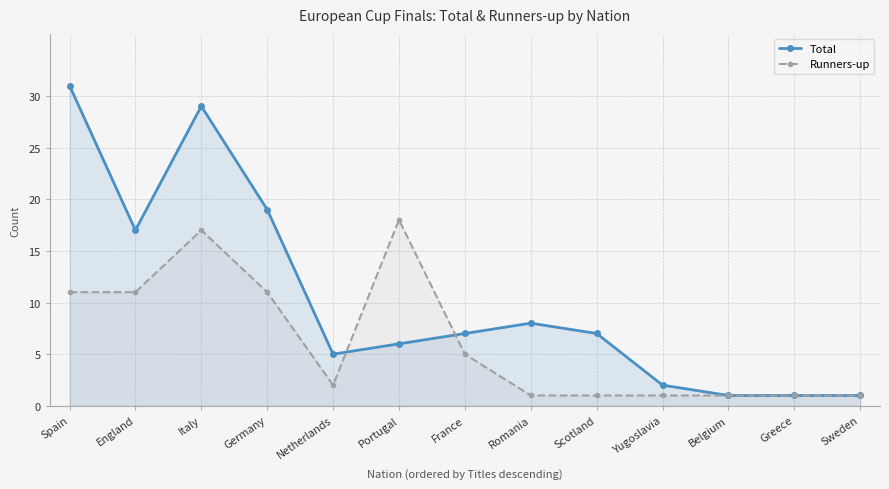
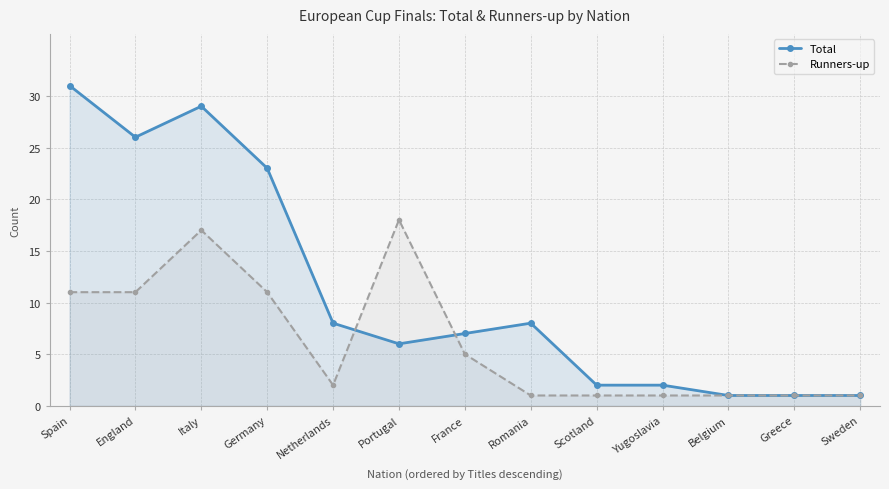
  {
    "Total": {
      "Spain": 31,
-     "England": 17,
+     "England": 26,
      "Italy": 29,
-     "Germany": 19,
-     "Netherlands": 5,
+     "Germany": 23,
+     "Netherlands": 8,
      "Portugal": 6,
      "France": 7,
      "Romania": 8,
-     "Scotland": 7,
+     "Scotland": 2,
      "Yugoslavia": 2
    },
    "Runners-up": {
      "Spain": 11,
      "England": 11,
      "Italy": 17,
      "Germany": 11,
      "Netherlands": 2,
      "Portugal": 18,
      "France": 5,
      "Romania": 1,
      "Scotland": 1,
      "Yugoslavia": 1
    }
  }
